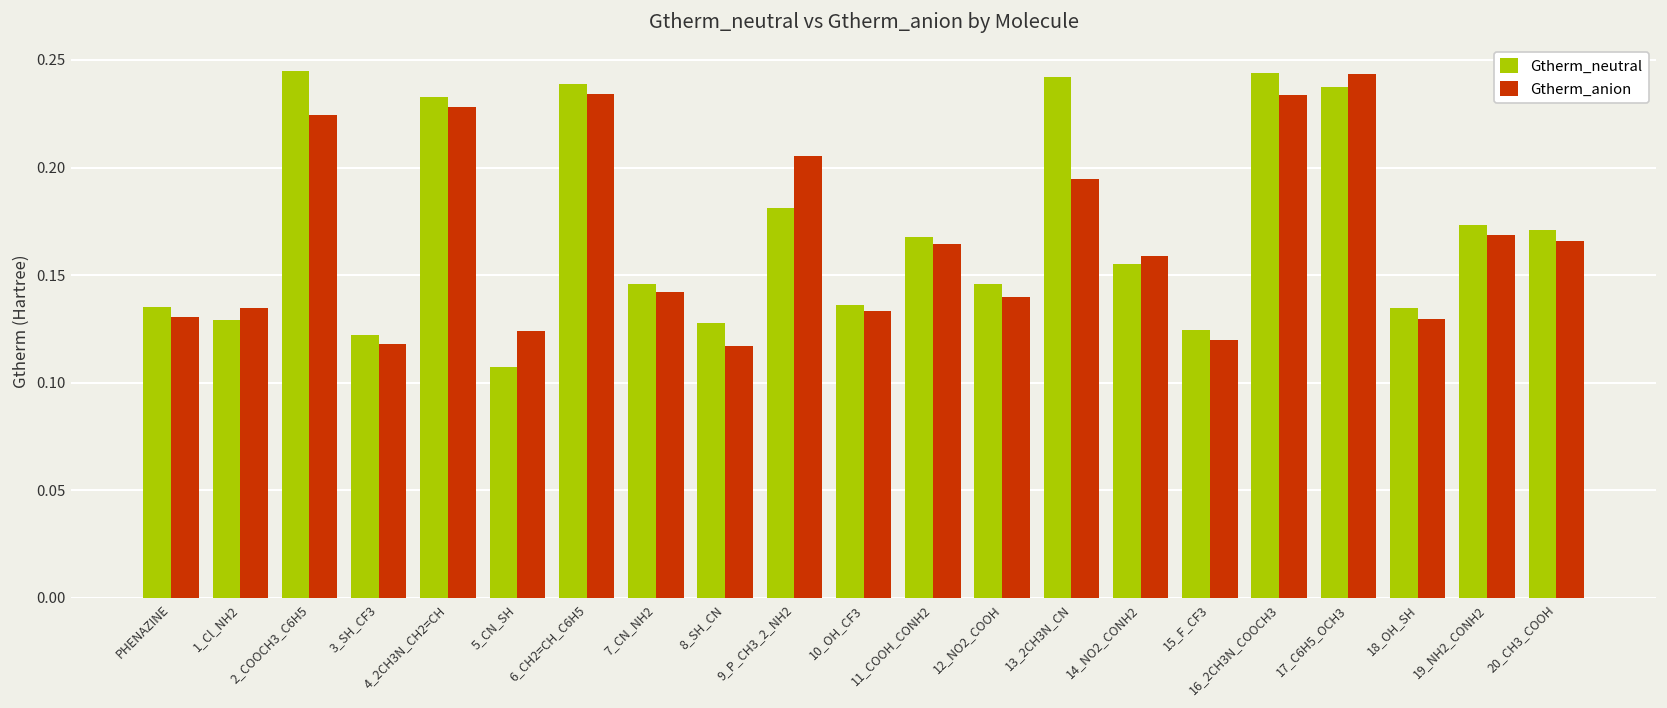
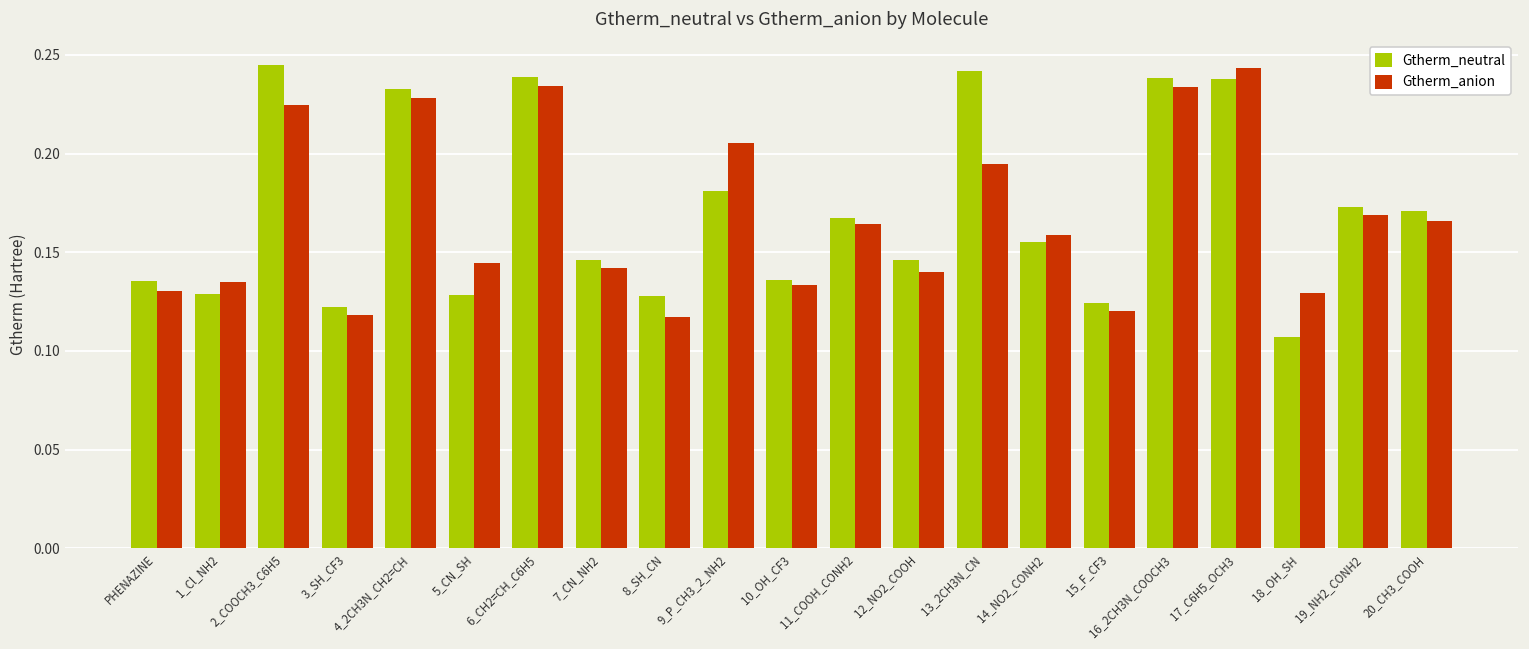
  {
    "Gtherm_neutral": {
      "PHENAZINE": 0.135,
      "1_Cl_NH2": 0.129,
      "2_COOCH3_C6H5": 0.245,
      "3_SH_CF3": 0.122,
      "4_2CH3N_CH2=CH": 0.233,
-     "5_CN_SH": 0.107,
+     "5_CN_SH": 0.128,
      "6_CH2=CH_C6H5": 0.239,
      "7_CN_NH2": 0.146,
      "8_SH_CN": 0.128,
      "9_P_CH3_2_NH2": 0.181,
      "10_OH_CF3": 0.136,
      "11_COOH_CONH2": 0.168,
      "12_NO2_COOH": 0.146,
      "13_2CH3N_CN": 0.242,
      "14_NO2_CONH2": 0.155,
      "15_F_CF3": 0.125,
-     "16_2CH3N_COOCH3": 0.244,
+     "16_2CH3N_COOCH3": 0.239,
      "17_C6H5_OCH3": 0.238,
-     "18_OH_SH": 0.135,
+     "18_OH_SH": 0.107,
      "19_NH2_CONH2": 0.173,
      "20_CH3_COOH": 0.171
    },
    "Gtherm_anion": {
      "PHENAZINE": 0.131,
      "1_Cl_NH2": 0.135,
      "2_COOCH3_C6H5": 0.225,
      "3_SH_CF3": 0.118,
      "4_2CH3N_CH2=CH": 0.228,
-     "5_CN_SH": 0.124,
+     "5_CN_SH": 0.145,
      "6_CH2=CH_C6H5": 0.234,
      "7_CN_NH2": 0.142,
      "8_SH_CN": 0.117,
      "9_P_CH3_2_NH2": 0.205,
      "10_OH_CF3": 0.133,
      "11_COOH_CONH2": 0.164,
      "12_NO2_COOH": 0.140,
      "13_2CH3N_CN": 0.195,
      "14_NO2_CONH2": 0.159,
      "15_F_CF3": 0.120,
      "16_2CH3N_COOCH3": 0.234,
      "17_C6H5_OCH3": 0.243,
      "18_OH_SH": 0.130,
      "19_NH2_CONH2": 0.169,
      "20_CH3_COOH": 0.166
    }
  }
